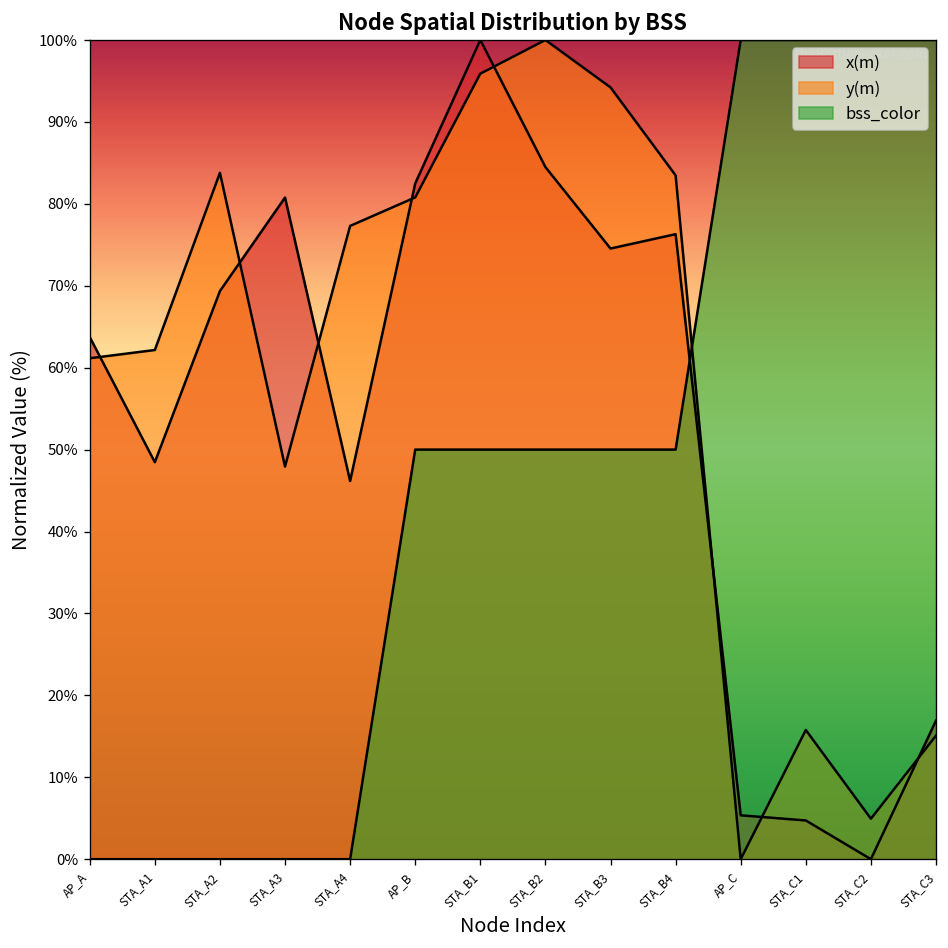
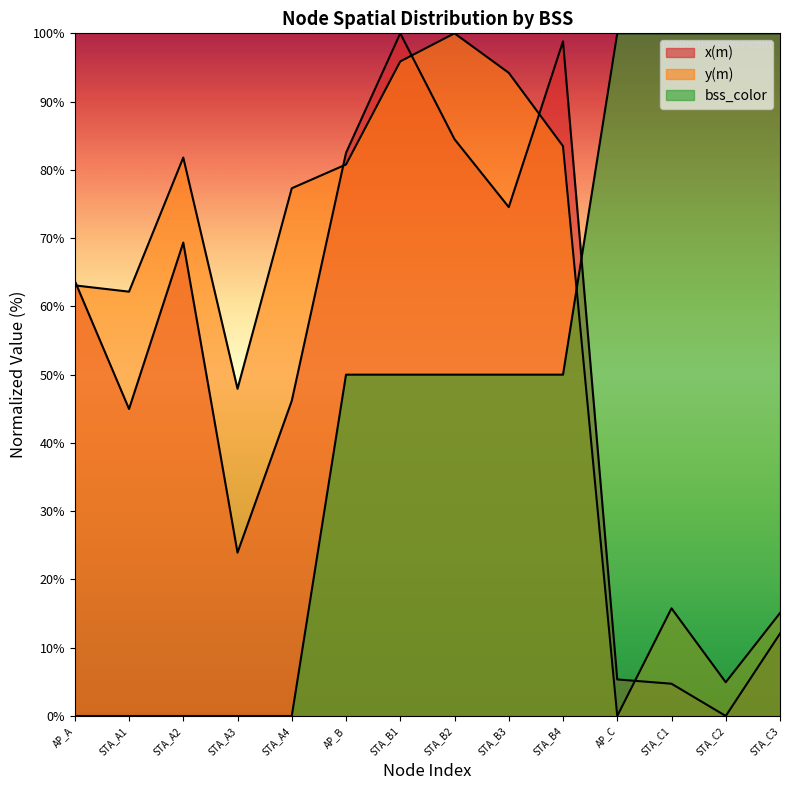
  {
    "x(m)": {
      "AP_A": "64%",
-     "STA_A1": "48%",
+     "STA_A1": "45%",
      "STA_A2": "69%",
-     "STA_A3": "81%",
+     "STA_A3": "24%",
      "STA_A4": "46%",
      "AP_B": "82%",
      "STA_B1": "100%",
      "STA_B2": "84%",
      "STA_B3": "75%",
-     "STA_B4": "76%",
+     "STA_B4": "99%",
      "AP_C": "5%",
      "STA_C1": "5%",
      "STA_C2": "0%",
-     "STA_C3": "17%"
+     "STA_C3": "12%"
    },
    "y(m)": {
-     "AP_A": "61%",
+     "AP_A": "63%",
      "STA_A1": "62%",
-     "STA_A2": "84%",
+     "STA_A2": "82%",
      "STA_A3": "48%",
      "STA_A4": "77%",
      "AP_B": "81%",
      "STA_B1": "96%",
      "STA_B2": "100%",
      "STA_B3": "94%",
      "STA_B4": "83%",
      "AP_C": "0%",
      "STA_C1": "16%",
      "STA_C2": "5%",
      "STA_C3": "15%"
    },
    "bss_color": {
      "AP_A": "0%",
      "STA_A1": "0%",
      "STA_A2": "0%",
      "STA_A3": "0%",
      "STA_A4": "0%",
      "AP_B": "50%",
      "STA_B1": "50%",
      "STA_B2": "50%",
      "STA_B3": "50%",
      "STA_B4": "50%",
      "AP_C": "100%",
      "STA_C1": "100%",
      "STA_C2": "100%",
      "STA_C3": "100%"
    }
  }
